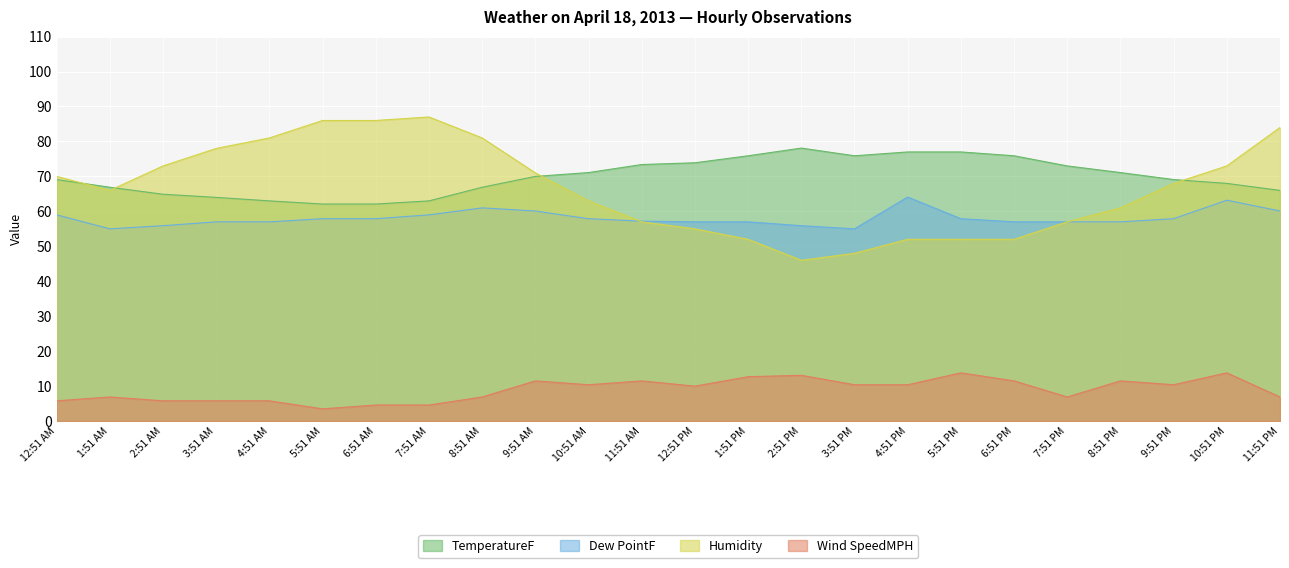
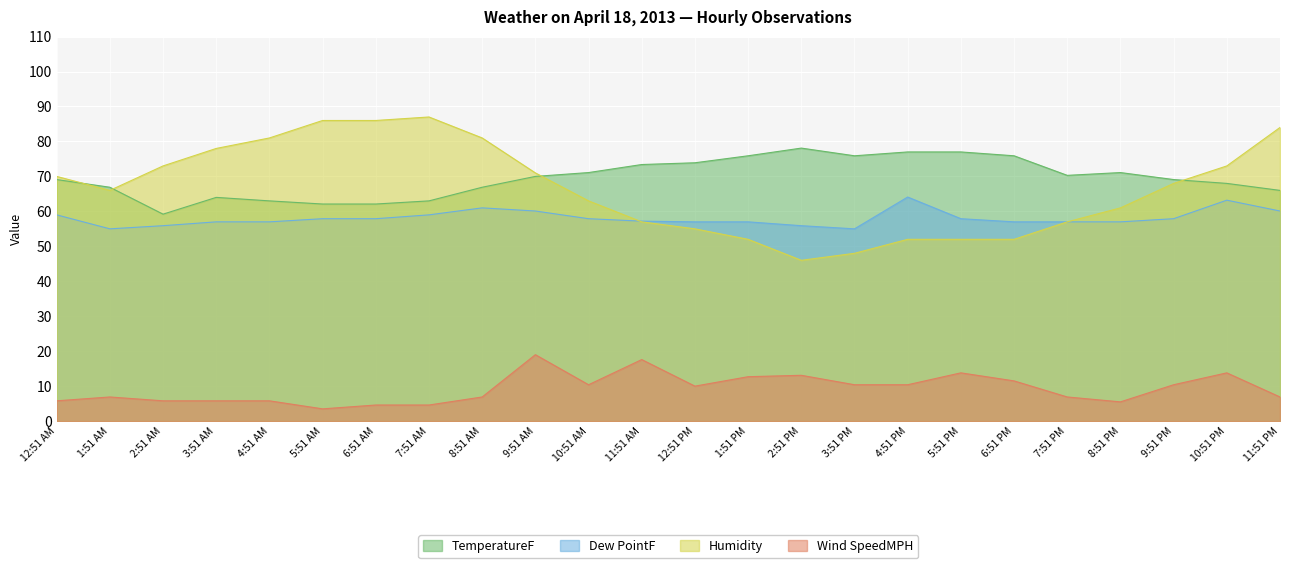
  {
    "TemperatureF": {
      "12:51 AM": 69,
      "1:51 AM": 67,
-     "2:51 AM": 65,
+     "2:51 AM": 59,
      "3:51 AM": 64,
      "4:51 AM": 63,
      "5:51 AM": 62,
      "6:51 AM": 62,
      "7:51 AM": 63,
      "8:51 AM": 67,
      "9:51 AM": 70,
      "10:51 AM": 71,
      "11:51 AM": 73,
      "12:51 PM": 74,
      "1:51 PM": 76,
      "2:51 PM": 78,
      "3:51 PM": 76,
      "4:51 PM": 77,
      "5:51 PM": 77,
      "6:51 PM": 76,
-     "7:51 PM": 73,
+     "7:51 PM": 70,
      "8:51 PM": 71,
      "9:51 PM": 69,
      "10:51 PM": 68,
      "11:51 PM": 66
    },
    "Dew PointF": {
      "12:51 AM": 59,
      "1:51 AM": 55,
      "2:51 AM": 56,
      "3:51 AM": 57,
      "4:51 AM": 57,
      "5:51 AM": 58,
      "6:51 AM": 58,
      "7:51 AM": 59,
      "8:51 AM": 61,
      "9:51 AM": 60,
      "10:51 AM": 58,
      "12:51 PM": 57,
      "1:51 PM": 57,
      "2:51 PM": 56,
      "3:51 PM": 55,
      "4:51 PM": 64,
      "5:51 PM": 58,
      "6:51 PM": 57,
      "8:51 PM": 57,
      "9:51 PM": 58,
      "10:51 PM": 63,
      "11:51 PM": 60
    },
    "Humidity": {
      "12:51 AM": 70,
      "1:51 AM": 66,
      "2:51 AM": 73,
      "3:51 AM": 78,
      "4:51 AM": 81,
      "5:51 AM": 86,
      "6:51 AM": 86,
      "7:51 AM": 87,
      "8:51 AM": 81,
      "9:51 AM": 71,
      "10:51 AM": 63,
      "12:51 PM": 55,
      "1:51 PM": 52,
      "2:51 PM": 46,
      "3:51 PM": 48,
      "4:51 PM": 52,
      "5:51 PM": 52,
      "6:51 PM": 52,
      "8:51 PM": 61,
      "9:51 PM": 68,
      "10:51 PM": 73,
      "11:51 PM": 84
    },
    "Wind SpeedMPH": {
      "12:51 AM": 6,
      "1:51 AM": 7,
      "2:51 AM": 6,
      "3:51 AM": 6,
      "4:51 AM": 6,
      "5:51 AM": 4,
      "6:51 AM": 5,
      "7:51 AM": 5,
      "8:51 AM": 7,
-     "9:51 AM": 12,
+     "9:51 AM": 19,
      "10:51 AM": 10,
-     "11:51 AM": 12,
+     "11:51 AM": 18,
      "12:51 PM": 10,
      "1:51 PM": 13,
      "2:51 PM": 13,
      "3:51 PM": 10,
      "4:51 PM": 10,
      "5:51 PM": 14,
      "6:51 PM": 12,
      "7:51 PM": 7,
-     "8:51 PM": 12,
+     "8:51 PM": 6,
      "9:51 PM": 10,
      "10:51 PM": 14,
      "11:51 PM": 7
    }
  }
